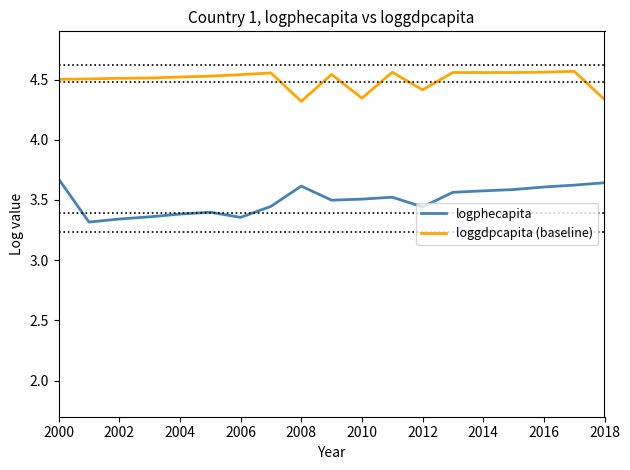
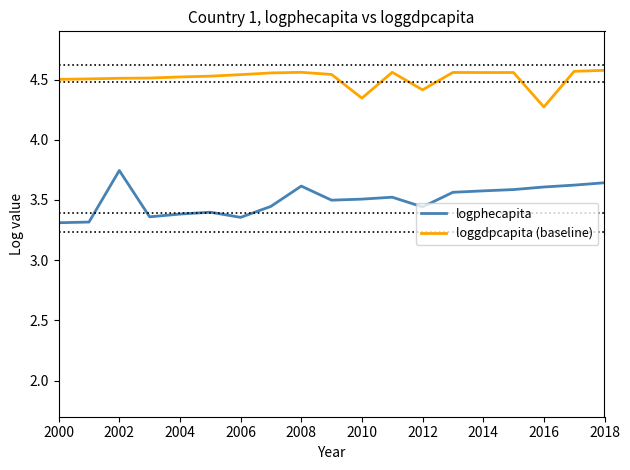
  {
    "logphecapita": {
-     "2000": 3.67,
-     "2002": 3.34,
+     "2000": 3.31,
+     "2002": 3.74,
      "2006": 3.36,
      "2008": 3.61,
      "2010": 3.51,
      "2014": 3.58,
      "2016": 3.61,
      "2018": 3.64
    },
    "loggdpcapita (baseline)": {
      "2002": 4.51,
      "2004": 4.52,
      "2006": 4.54,
-     "2008": 4.32,
+     "2008": 4.56,
      "2010": 4.35,
      "2012": 4.41,
      "2014": 4.56,
-     "2016": 4.56,
-     "2018": 4.33
+     "2016": 4.27,
+     "2018": 4.58
    }
  }
